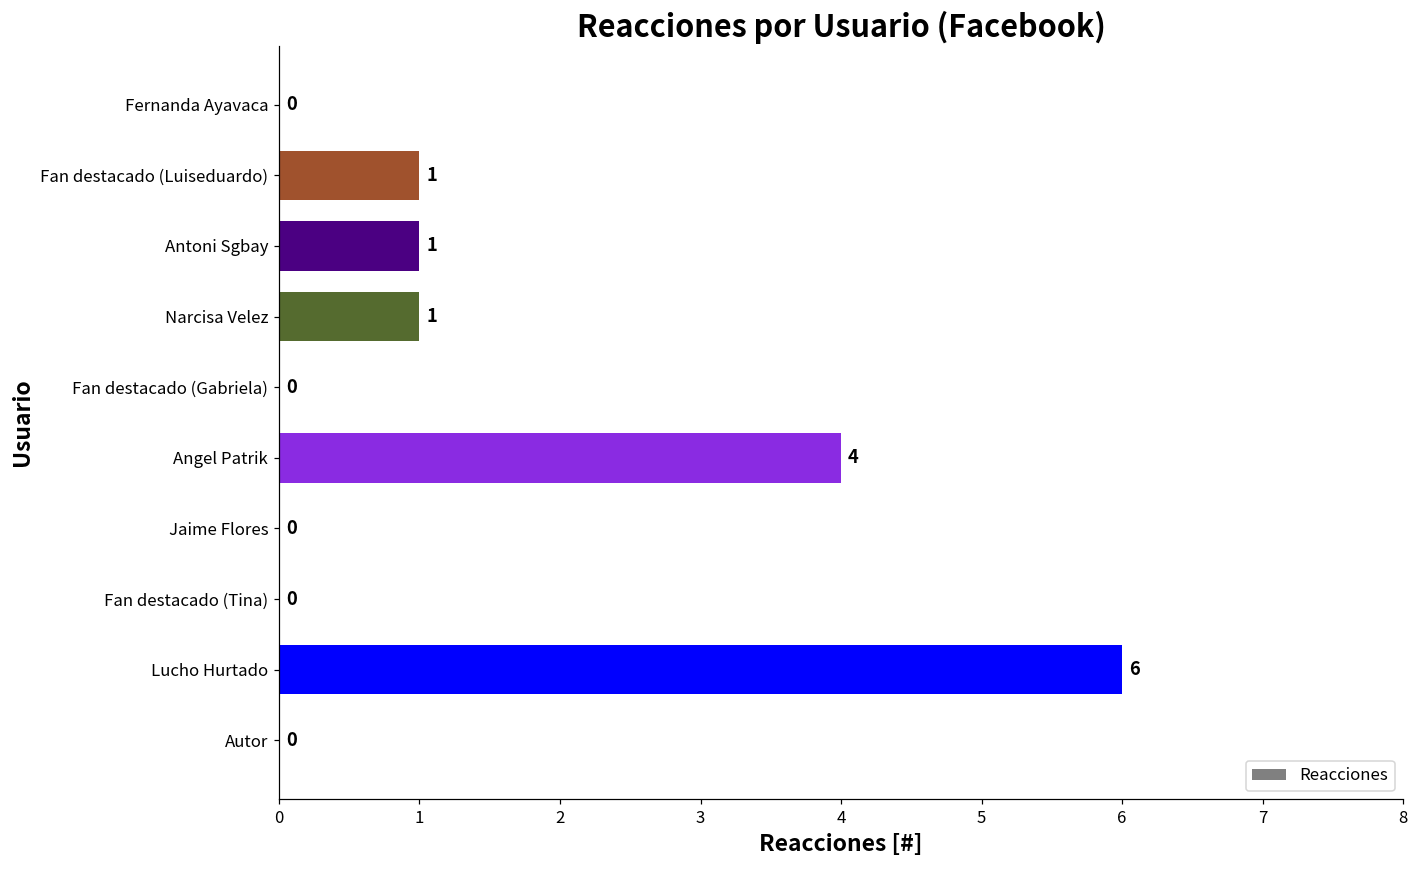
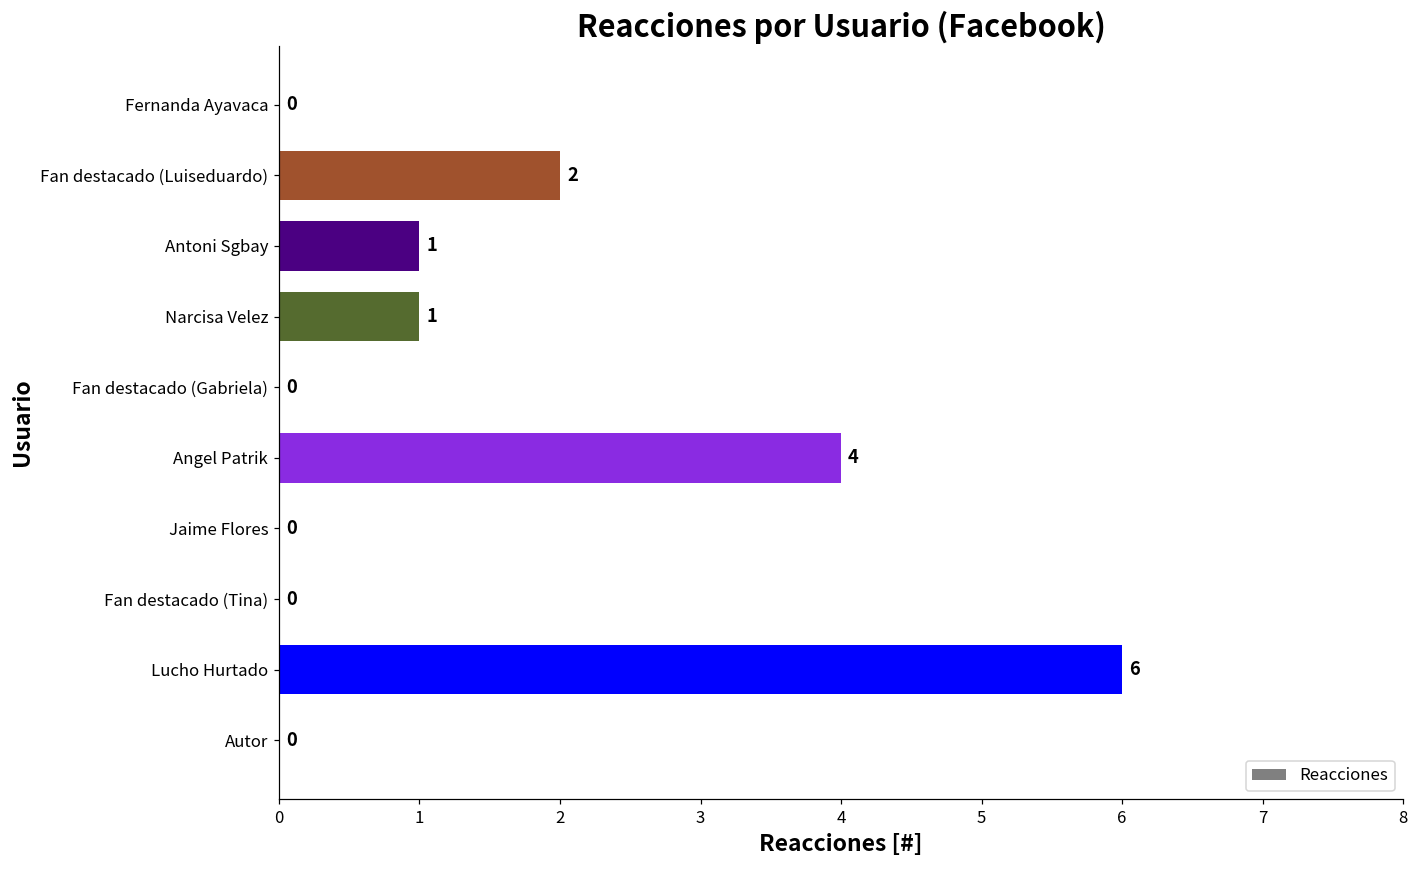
  {
    "Fernanda Ayavaca": 0,
-   "Fan destacado (Luiseduardo)": 1,
+   "Fan destacado (Luiseduardo)": 2,
    "Antoni Sgbay": 1,
    "Narcisa Velez": 1,
    "Fan destacado (Gabriela)": 0,
    "Angel Patrik": 4,
    "Jaime Flores": 0,
    "Fan destacado (Tina)": 0,
    "Lucho Hurtado": 6,
    "Autor": 0
  }
